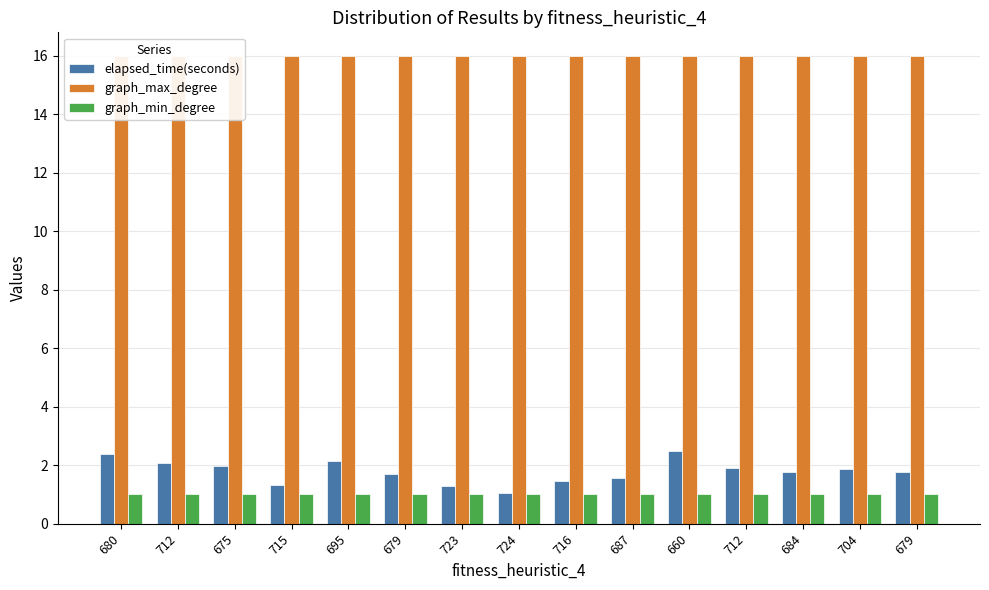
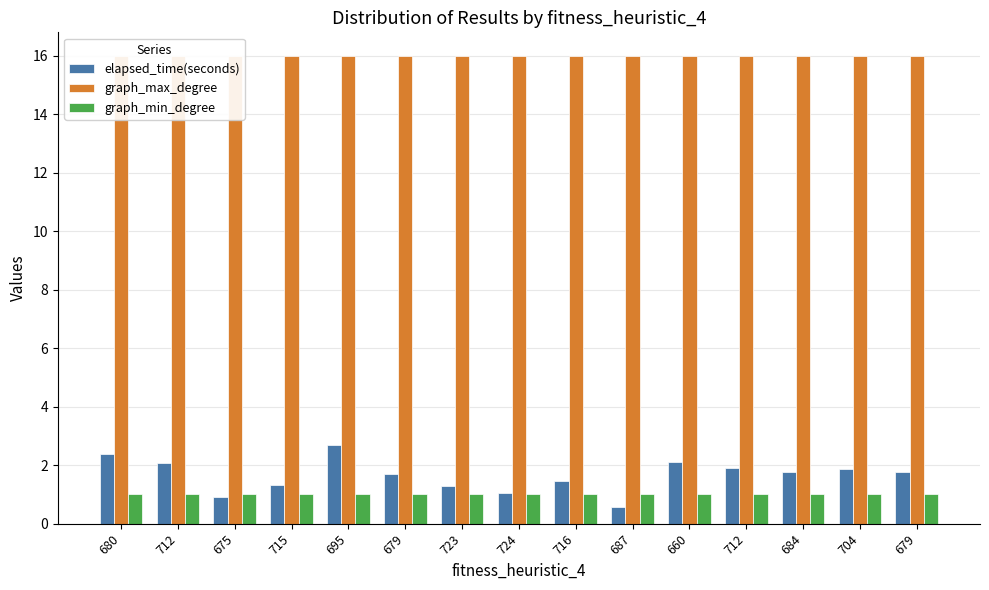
  {
    "elapsed_time(seconds)": {
      "680": 2.4,
-     "675": 2.0,
+     "675": 0.9,
      "715": 1.3,
-     "695": 2.2,
+     "695": 2.7,
      "723": 1.3,
      "724": 1.1,
      "716": 1.5,
-     "687": 1.6,
-     "660": 2.5,
+     "687": 0.6,
+     "660": 2.1,
      "684": 1.8,
      "704": 1.9
    },
    "graph_max_degree": {
      "715": 16.0,
      "695": 16.0,
      "723": 16.0,
      "724": 16.0,
      "716": 16.0,
      "687": 16.0,
      "660": 16.0,
      "684": 16.0,
      "704": 16.0
    },
    "graph_min_degree": {
      "680": 1.0,
      "675": 1.0,
      "715": 1.0,
      "695": 1.0,
      "723": 1.0,
      "724": 1.0,
      "716": 1.0,
      "687": 1.0,
      "660": 1.0,
      "684": 1.0,
      "704": 1.0
    }
  }
